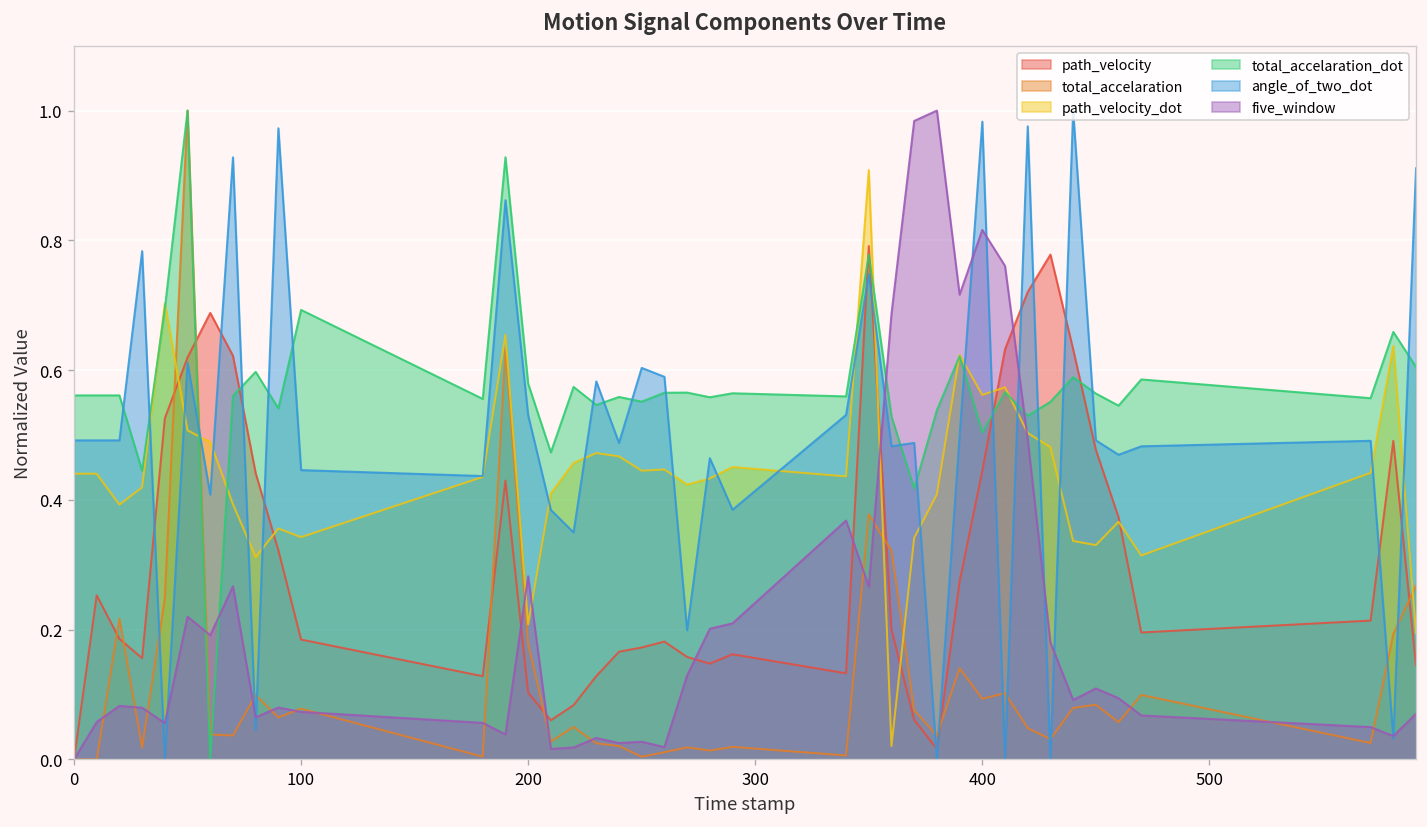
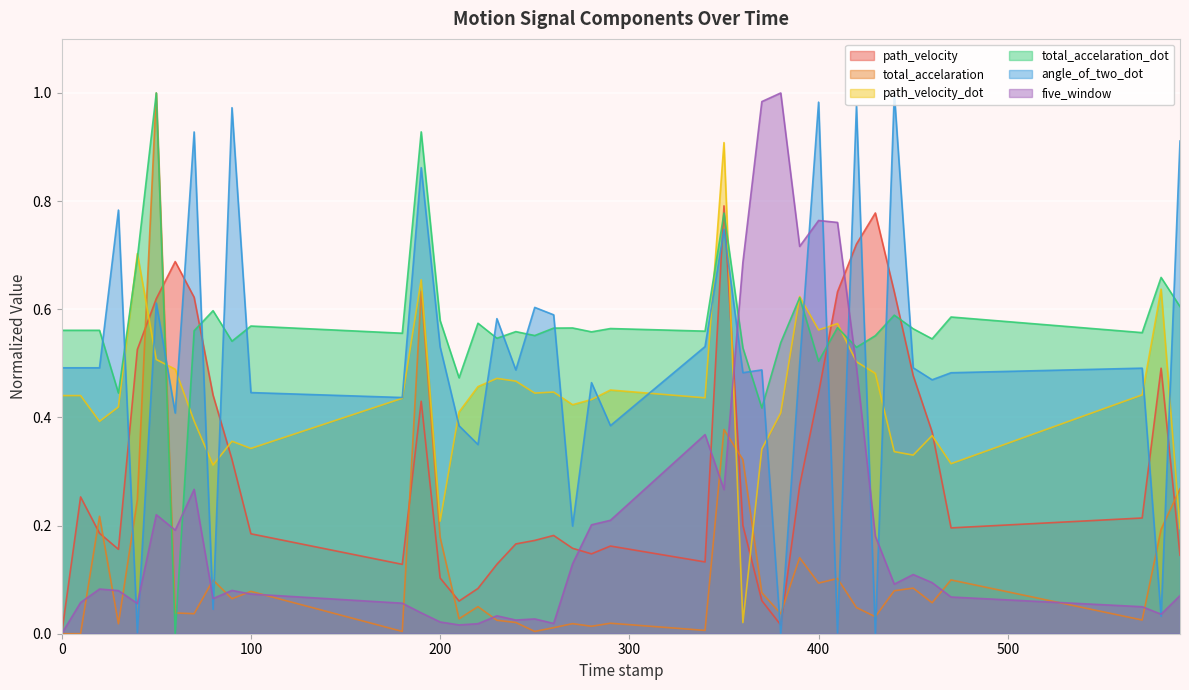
  {
    "total_accelaration_dot": {
      "0": 0.56,
-     "100": 0.69,
+     "100": 0.57,
      "200": 0.58,
      "400": 0.50
    },
    "angle_of_two_dot": {
      "0": 0.49,
      "100": 0.45,
      "200": 0.53,
      "400": 0.98
    },
    "five_window": {
      "100": 0.07,
-     "200": 0.28,
-     "400": 0.82
+     "200": 0.02,
+     "400": 0.76
    }
  }
